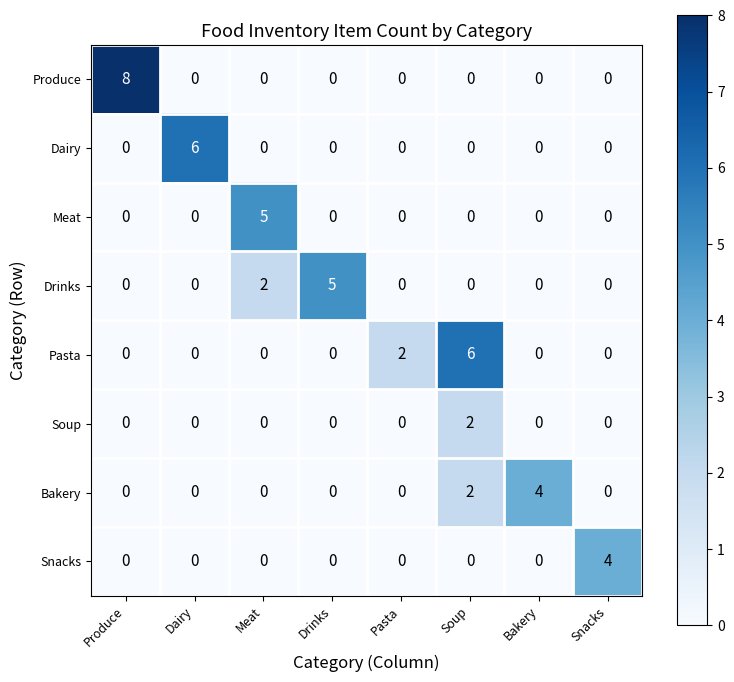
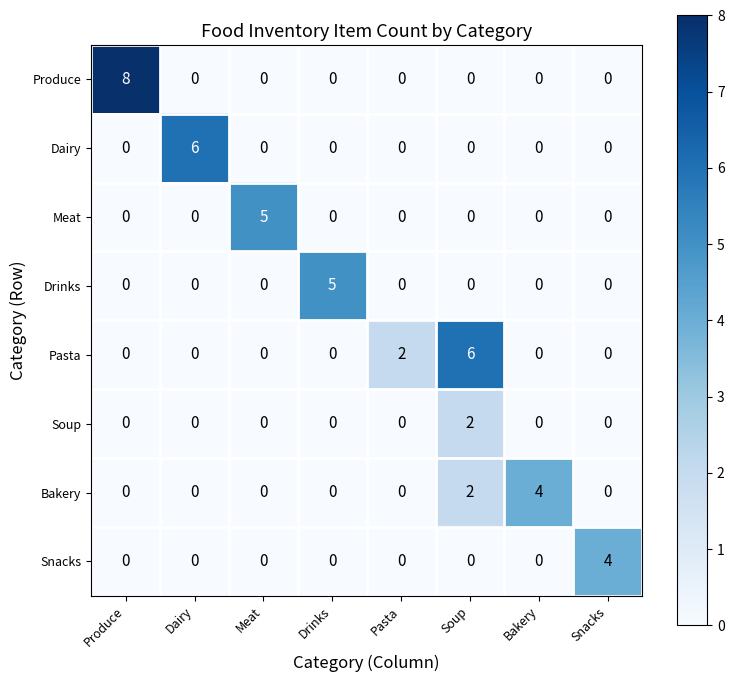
  {
    "Produce": {
      "Produce": 8,
      "Dairy": 0,
      "Meat": 0,
      "Drinks": 0,
      "Pasta": 0,
      "Soup": 0,
      "Bakery": 0,
      "Snacks": 0
    },
    "Dairy": {
      "Produce": 0,
      "Dairy": 6,
      "Meat": 0,
      "Drinks": 0,
      "Pasta": 0,
      "Soup": 0,
      "Bakery": 0,
      "Snacks": 0
    },
    "Meat": {
      "Produce": 0,
      "Dairy": 0,
      "Meat": 5,
      "Drinks": 0,
      "Pasta": 0,
      "Soup": 0,
      "Bakery": 0,
      "Snacks": 0
    },
    "Drinks": {
      "Produce": 0,
      "Dairy": 0,
-     "Meat": 2,
+     "Meat": 0,
      "Drinks": 5,
      "Pasta": 0,
      "Soup": 0,
      "Bakery": 0,
      "Snacks": 0
    },
    "Pasta": {
      "Produce": 0,
      "Dairy": 0,
      "Meat": 0,
      "Drinks": 0,
      "Pasta": 2,
      "Soup": 6,
      "Bakery": 0,
      "Snacks": 0
    },
    "Soup": {
      "Produce": 0,
      "Dairy": 0,
      "Meat": 0,
      "Drinks": 0,
      "Pasta": 0,
      "Soup": 2,
      "Bakery": 0,
      "Snacks": 0
    },
    "Bakery": {
      "Produce": 0,
      "Dairy": 0,
      "Meat": 0,
      "Drinks": 0,
      "Pasta": 0,
      "Soup": 2,
      "Bakery": 4,
      "Snacks": 0
    },
    "Snacks": {
      "Produce": 0,
      "Dairy": 0,
      "Meat": 0,
      "Drinks": 0,
      "Pasta": 0,
      "Soup": 0,
      "Bakery": 0,
      "Snacks": 4
    }
  }
